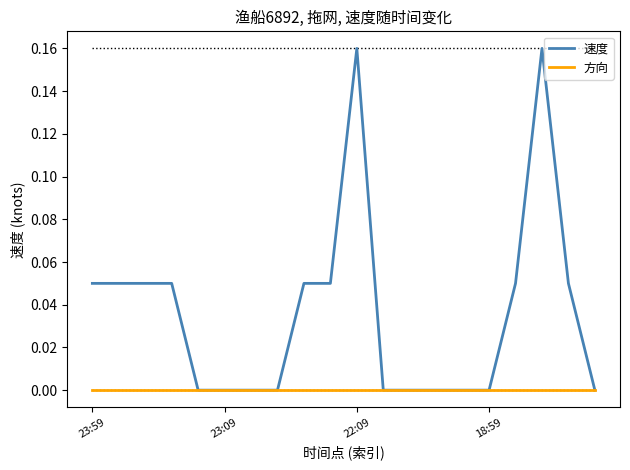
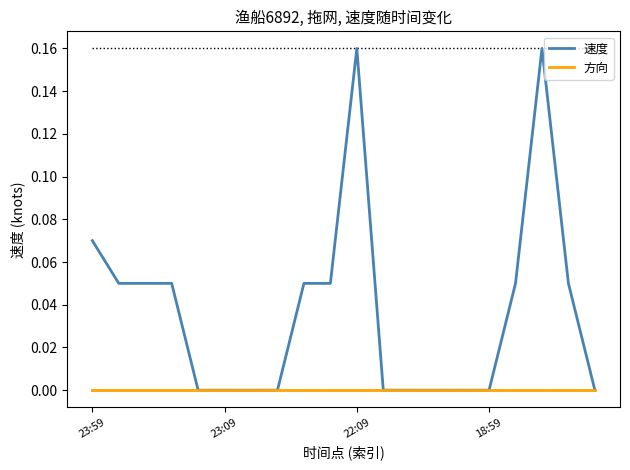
  {
    "方向": {
      "23:59": 0.00,
      "22:09": 0.00
    },
    "速度": {
-     "23:59": 0.05
+     "23:59": 0.07
    }
  }
